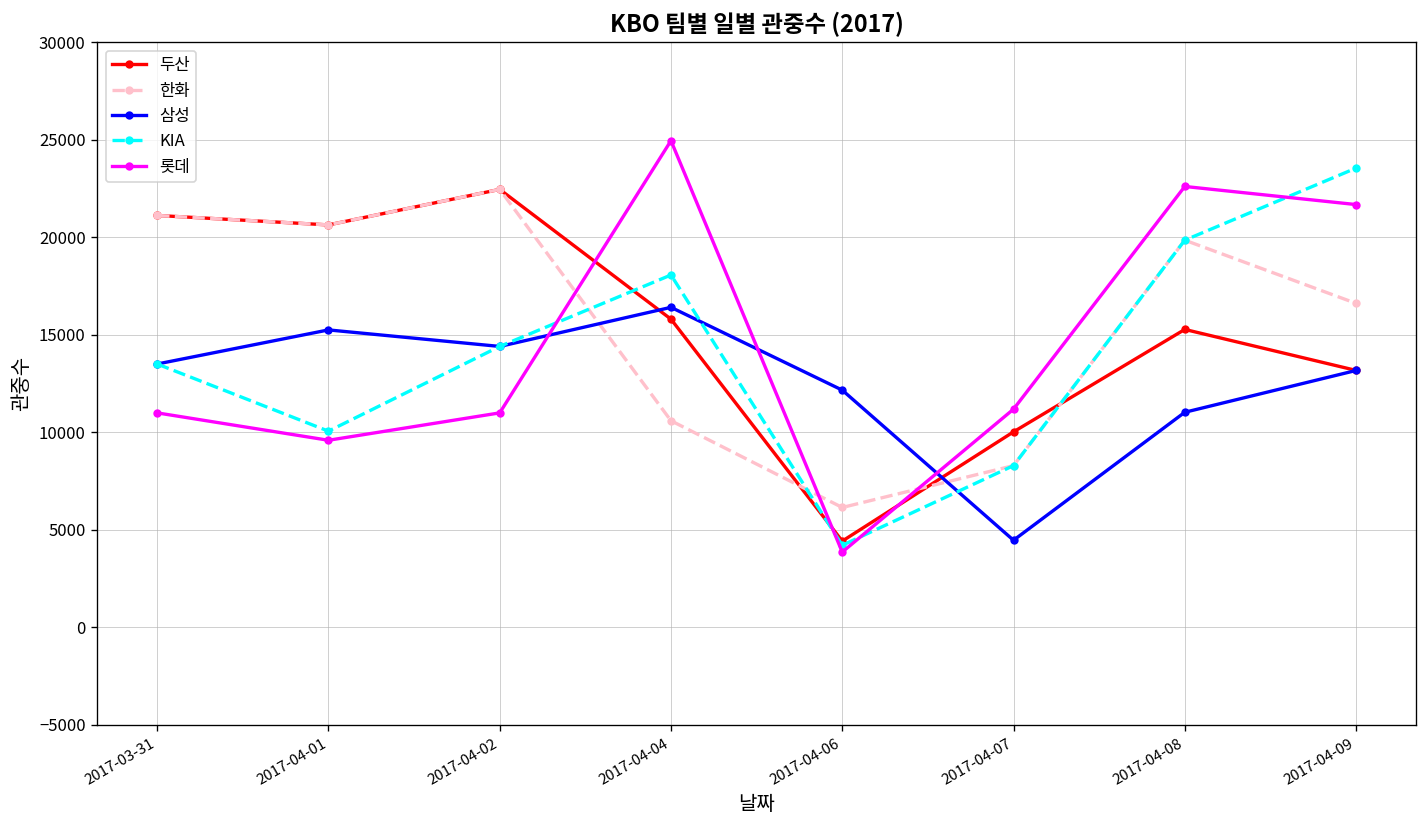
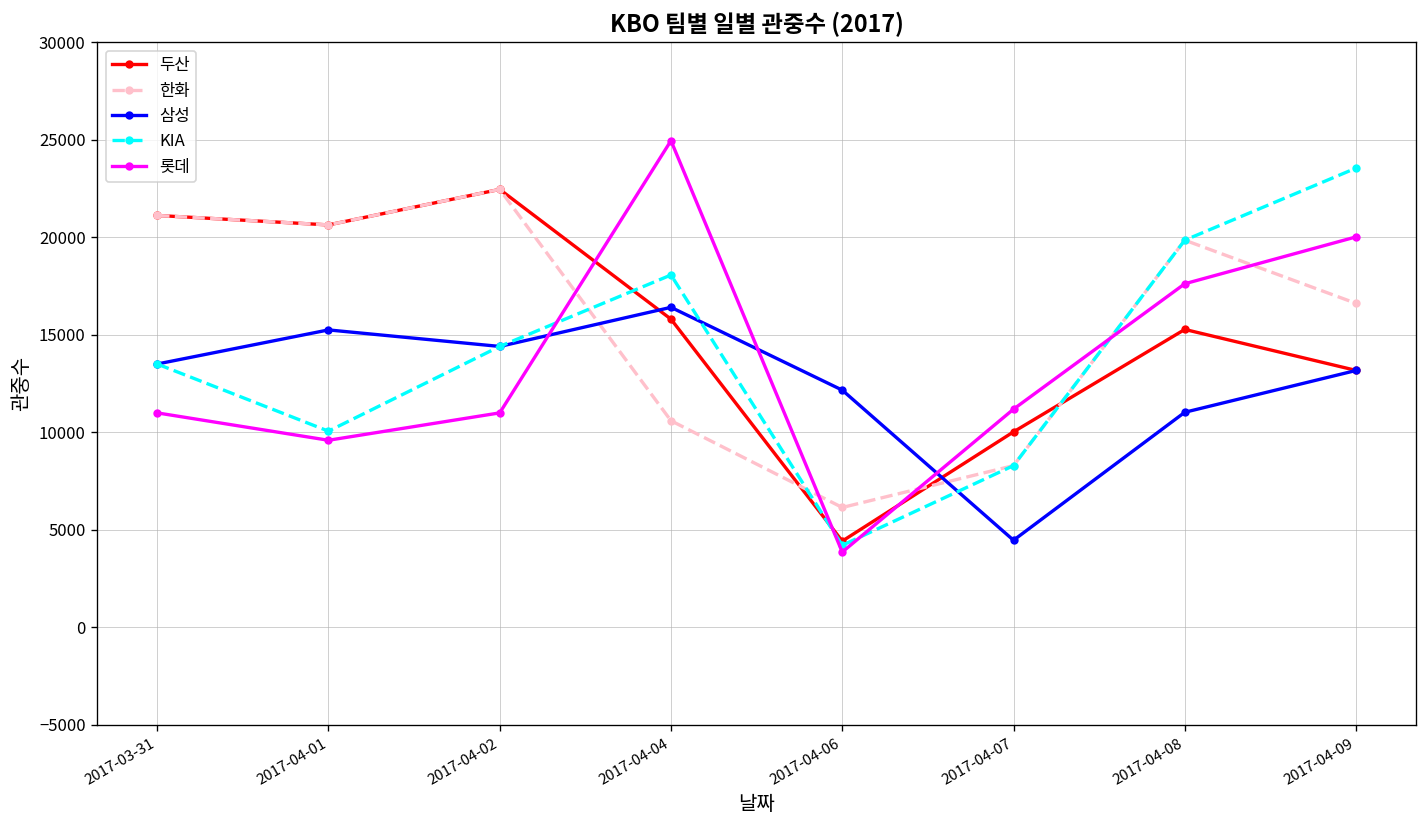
  {
    "두산": {
      "2017-04-04": 15800,
      "2017-04-06": 4400,
      "2017-04-07": 10000,
      "2017-04-08": 15300
    },
    "한화": {
      "2017-04-04": 10600,
      "2017-04-06": 6200,
      "2017-04-09": 16600
    },
    "삼성": {
      "2017-04-01": 15300,
      "2017-04-04": 16400,
      "2017-04-06": 12200,
      "2017-04-07": 4500,
      "2017-04-08": 11000
    },
    "KIA": {
      "2017-04-01": 10100,
      "2017-04-04": 18100,
      "2017-04-06": 4200,
      "2017-04-09": 23500
    },
    "롯데": {
      "2017-03-31": 11000,
      "2017-04-01": 9600,
      "2017-04-02": 11000,
      "2017-04-04": 25000,
      "2017-04-06": 3900,
      "2017-04-07": 11200,
-     "2017-04-08": 22600,
-     "2017-04-09": 21700
+     "2017-04-08": 17600,
+     "2017-04-09": 20000
    }
  }
